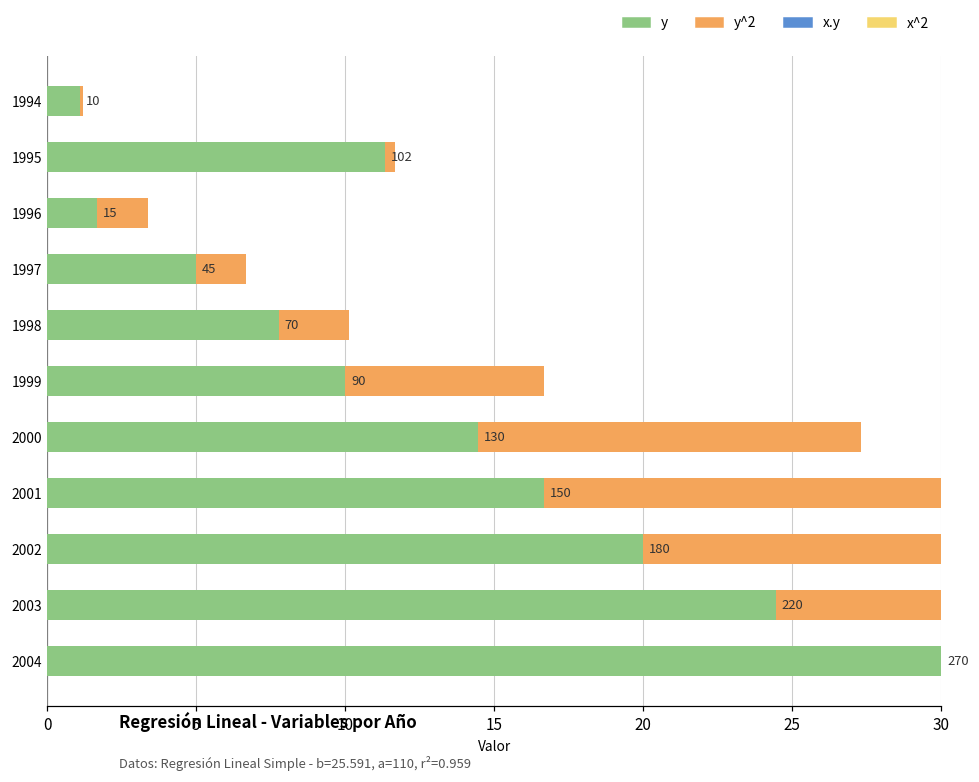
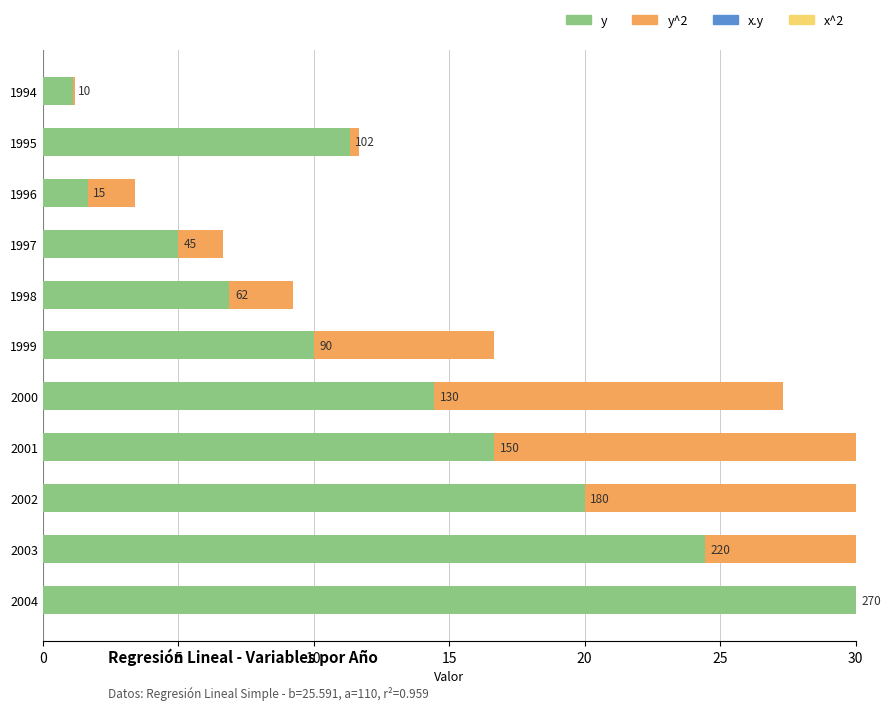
  {
    "y": {
-     "1998": 70
+     "1998": 62
    }
  }
